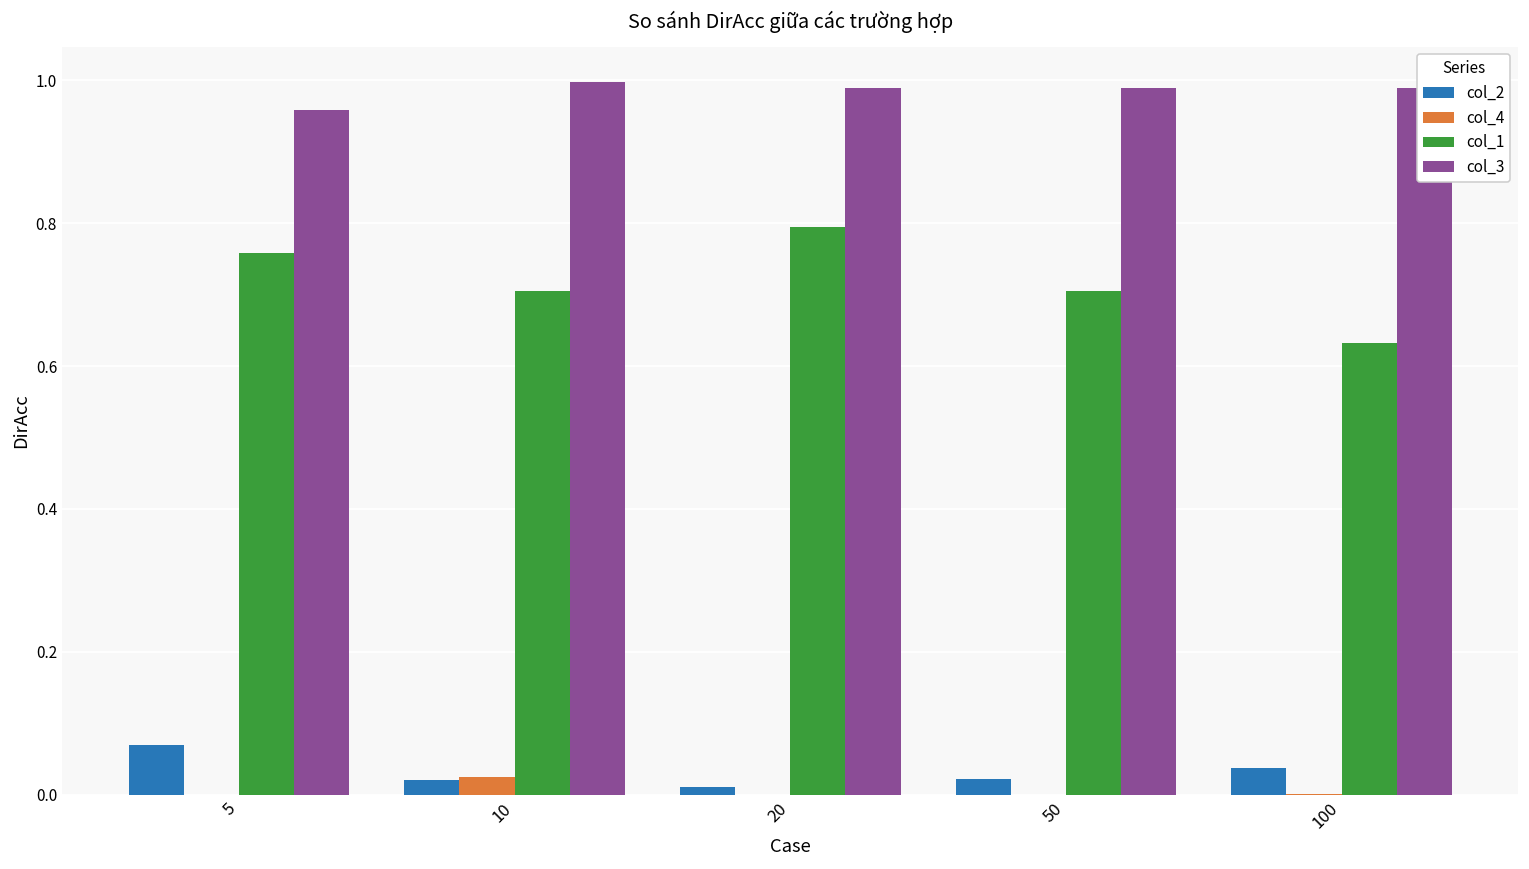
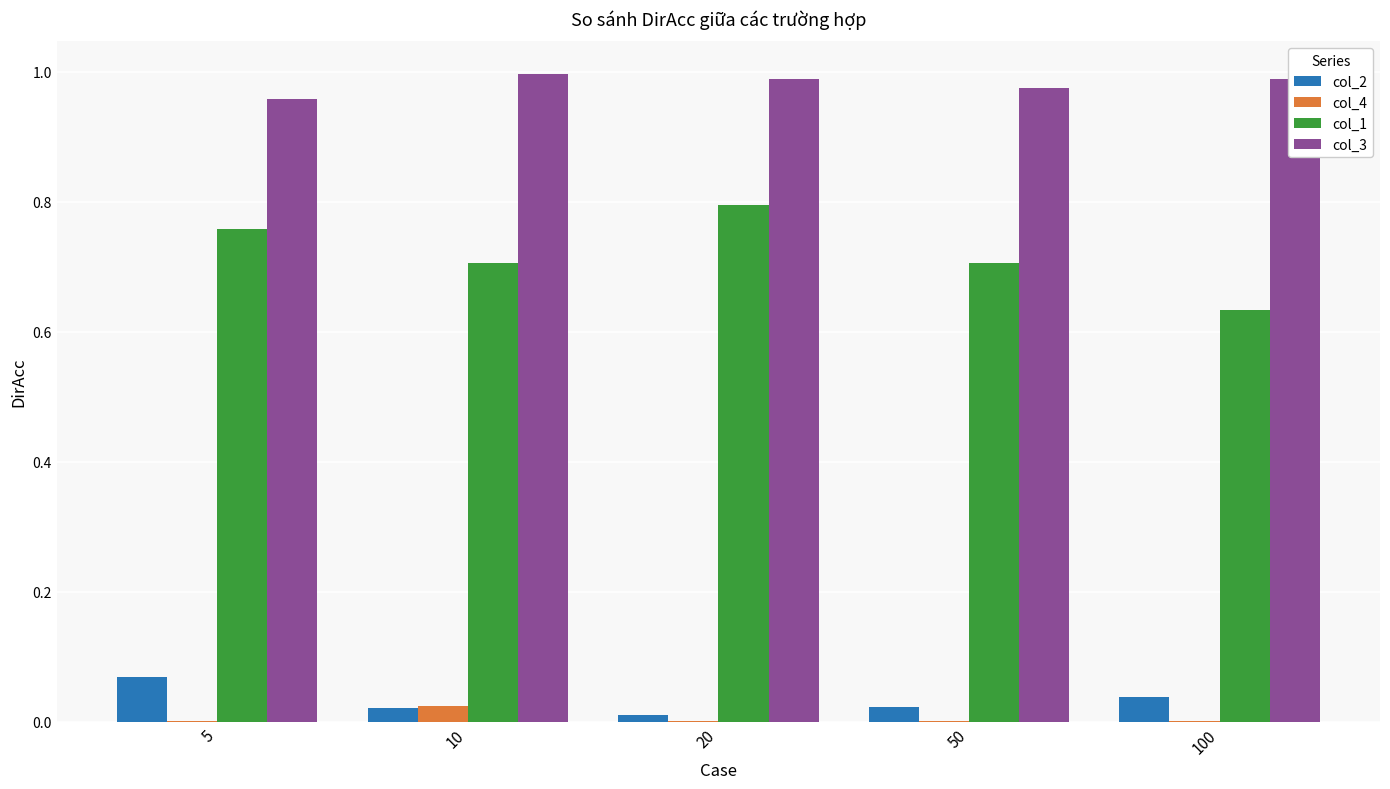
  {
    "col_2": {
      "5": 0.07,
      "10": 0.02,
      "20": 0.01,
      "50": 0.02,
      "100": 0.04
    },
    "col_4": {
      "10": 0.02
    },
    "col_1": {
      "5": 0.76,
      "10": 0.71,
      "20": 0.79,
      "50": 0.71,
      "100": 0.63
    },
    "col_3": {
      "5": 0.96,
      "10": 1.00,
      "20": 0.99,
-     "50": 0.99
+     "50": 0.98
    }
  }
